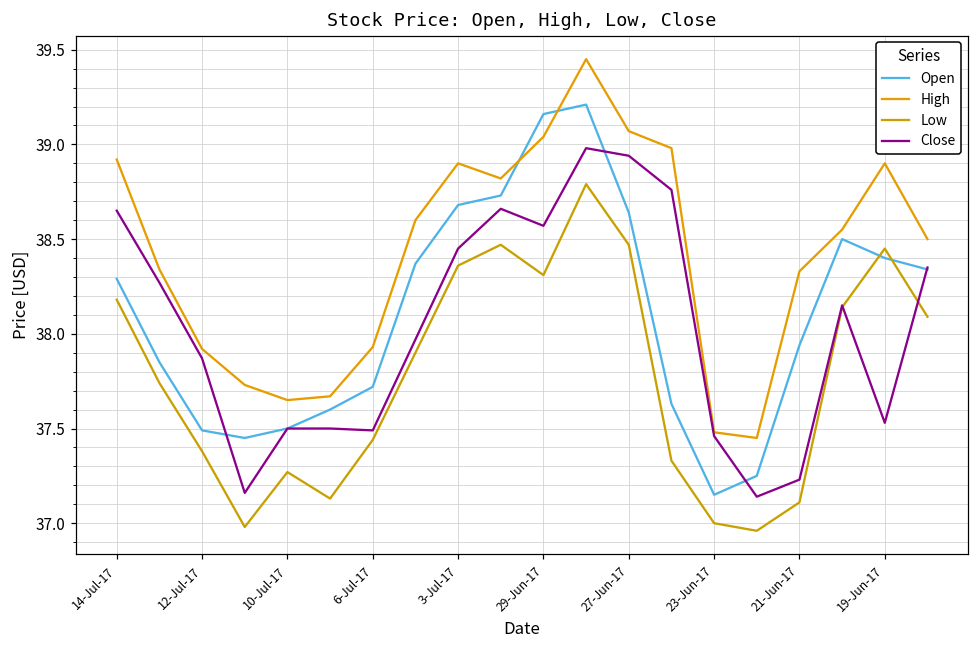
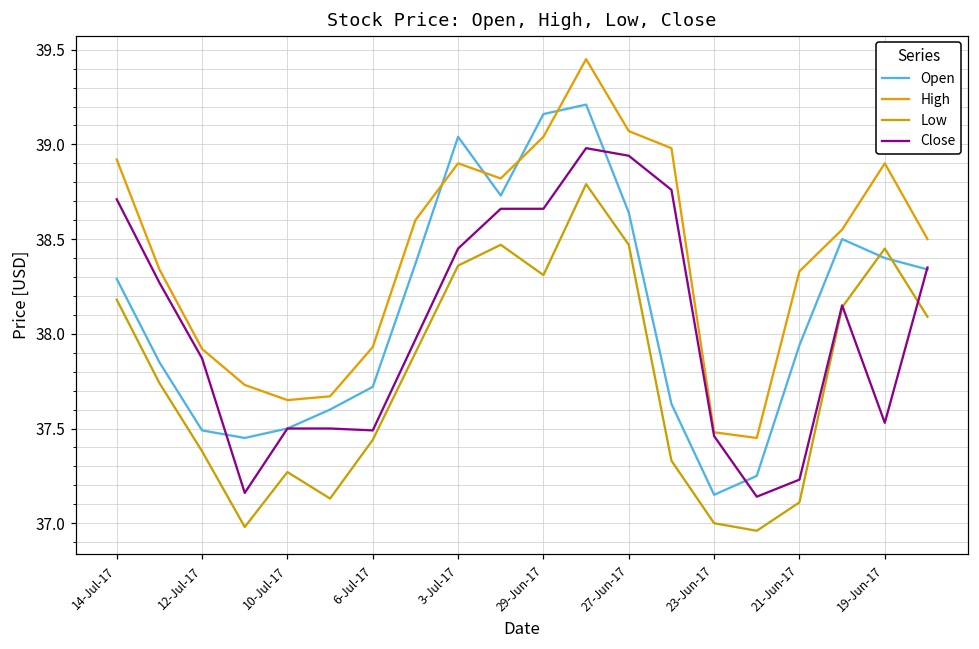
  {
    "Open": {
      "14-Jul-17": 38.29,
      "12-Jul-17": 37.49,
      "6-Jul-17": 37.72,
-     "3-Jul-17": 38.68,
+     "3-Jul-17": 39.04,
      "29-Jun-17": 39.16,
      "27-Jun-17": 38.64,
      "23-Jun-17": 37.15,
      "21-Jun-17": 37.94,
      "19-Jun-17": 38.40
    },
    "Close": {
-     "14-Jul-17": 38.65,
+     "14-Jul-17": 38.71,
      "12-Jul-17": 37.87,
      "6-Jul-17": 37.49,
      "3-Jul-17": 38.45,
-     "29-Jun-17": 38.57,
+     "29-Jun-17": 38.66,
      "27-Jun-17": 38.94,
      "23-Jun-17": 37.46,
      "21-Jun-17": 37.23,
      "19-Jun-17": 37.53
    }
  }
